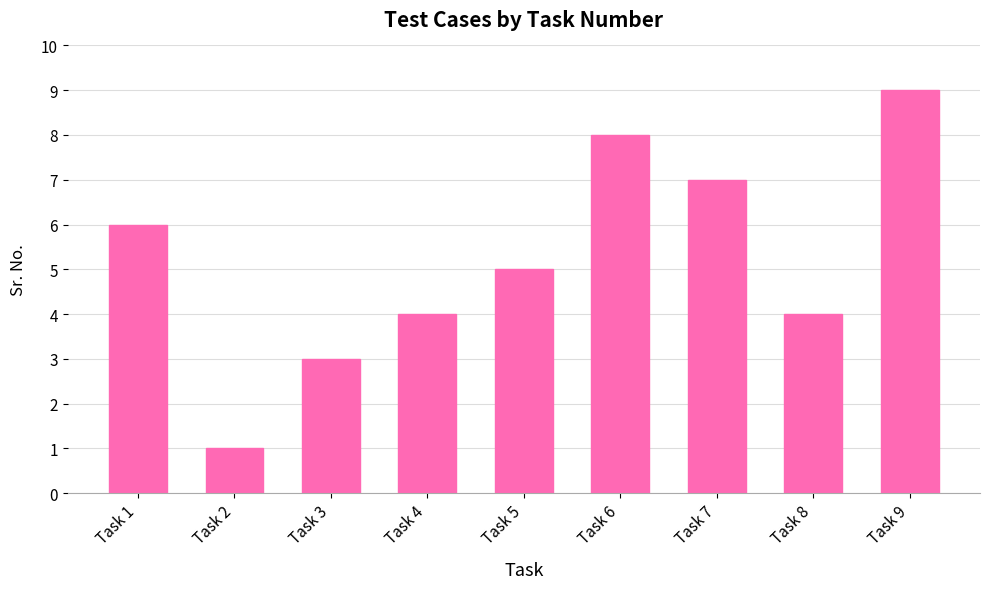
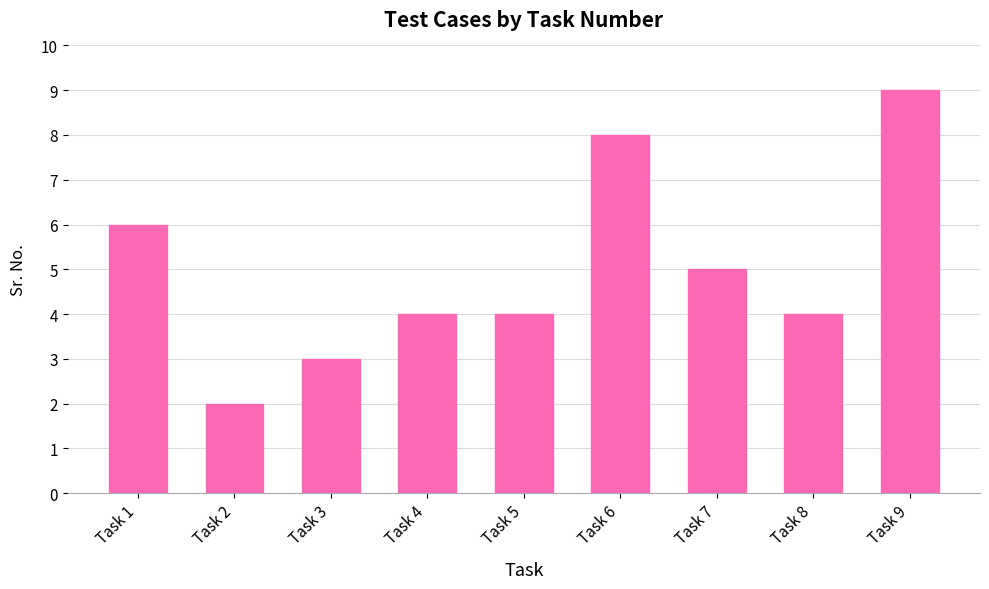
  {
    "Task 1": 6,
-   "Task 2": 1,
+   "Task 2": 2,
    "Task 3": 3,
    "Task 4": 4,
-   "Task 5": 5,
+   "Task 5": 4,
    "Task 6": 8,
-   "Task 7": 7,
+   "Task 7": 5,
    "Task 8": 4,
    "Task 9": 9
  }
